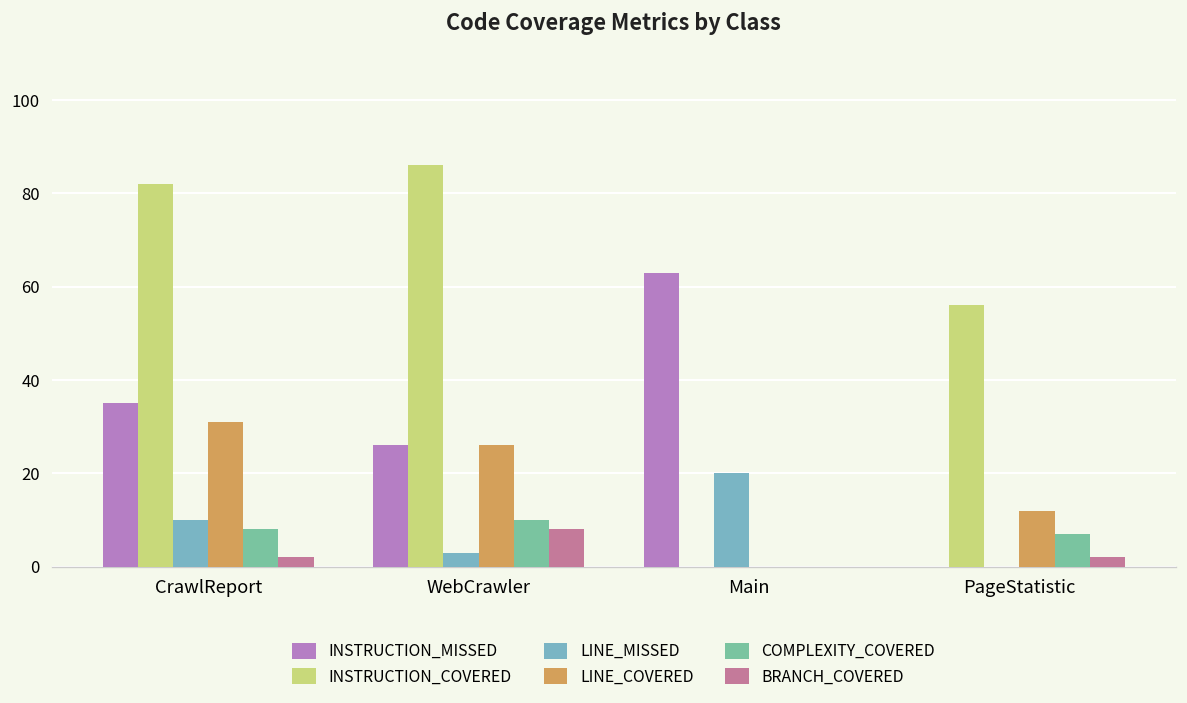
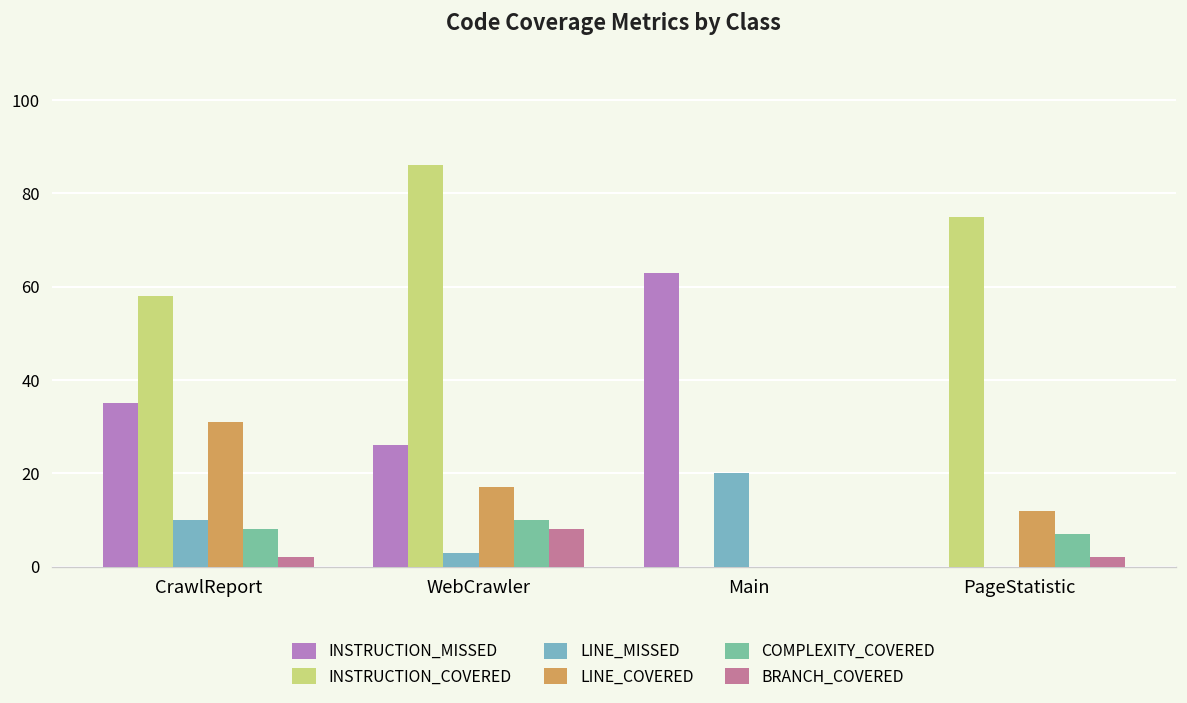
  {
    "INSTRUCTION_COVERED": {
-     "CrawlReport": 82,
+     "CrawlReport": 58,
      "WebCrawler": 86,
      "Main": 0,
-     "PageStatistic": 56
+     "PageStatistic": 75
    },
    "LINE_COVERED": {
      "CrawlReport": 31,
-     "WebCrawler": 26,
+     "WebCrawler": 17,
      "Main": 0,
      "PageStatistic": 12
    }
  }
